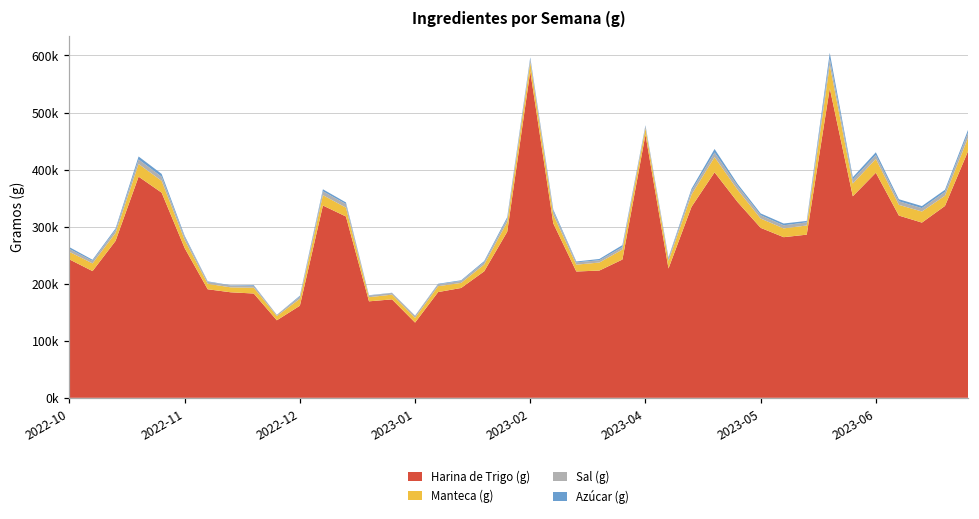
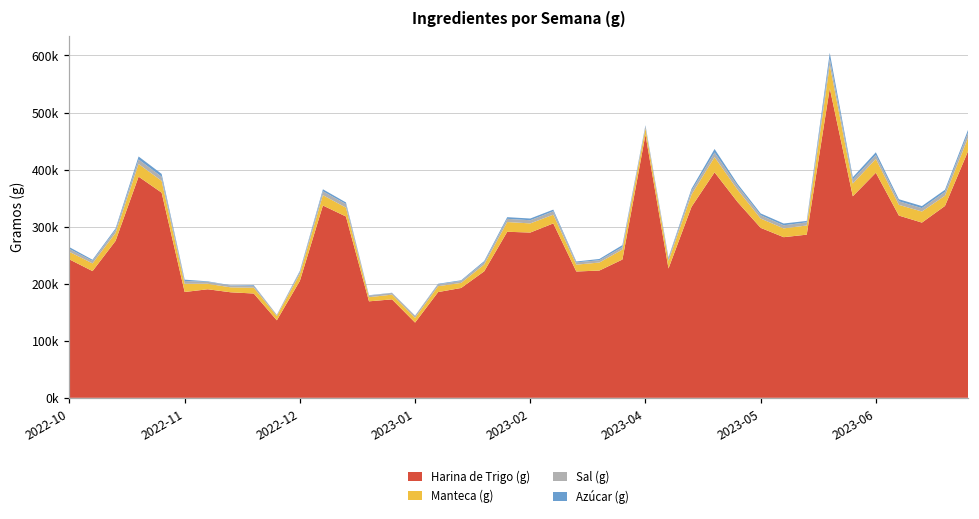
  {
    "Harina de Trigo (g)": {
-     "2022-11": 260000,
-     "2022-12": 160000,
-     "2023-02": 570000
+     "2022-11": 190000,
+     "2022-12": 210000,
+     "2023-02": 290000
    }
  }
